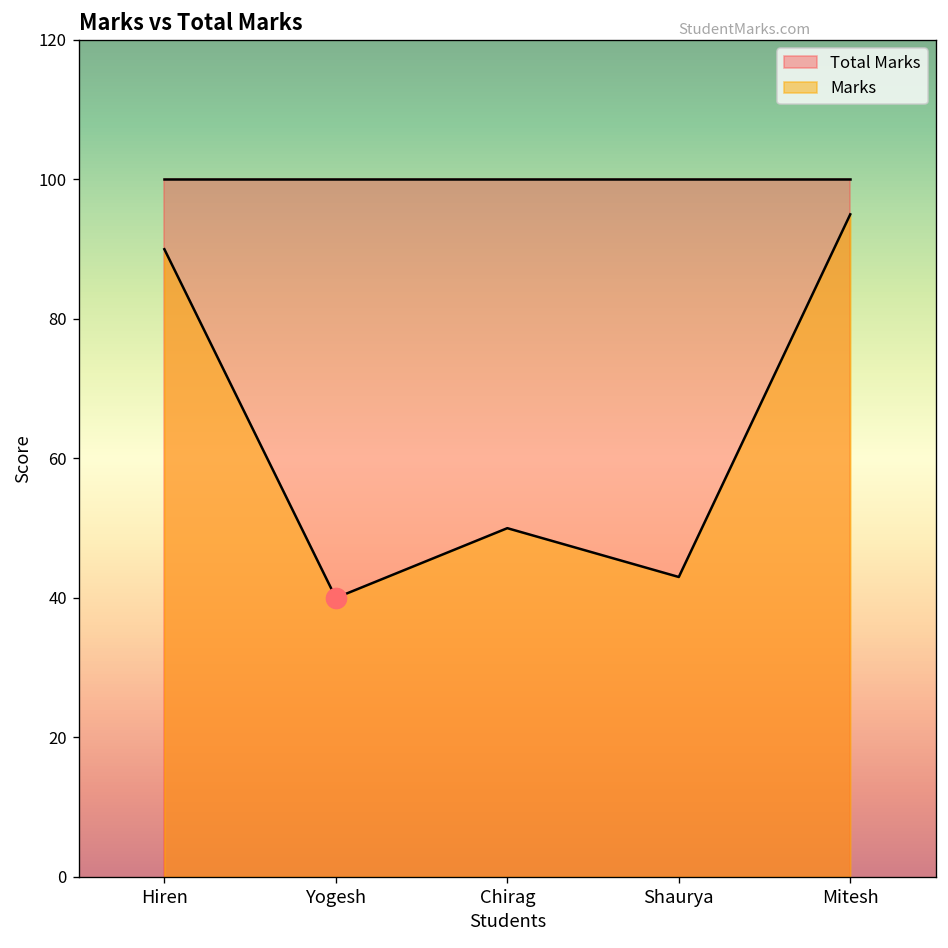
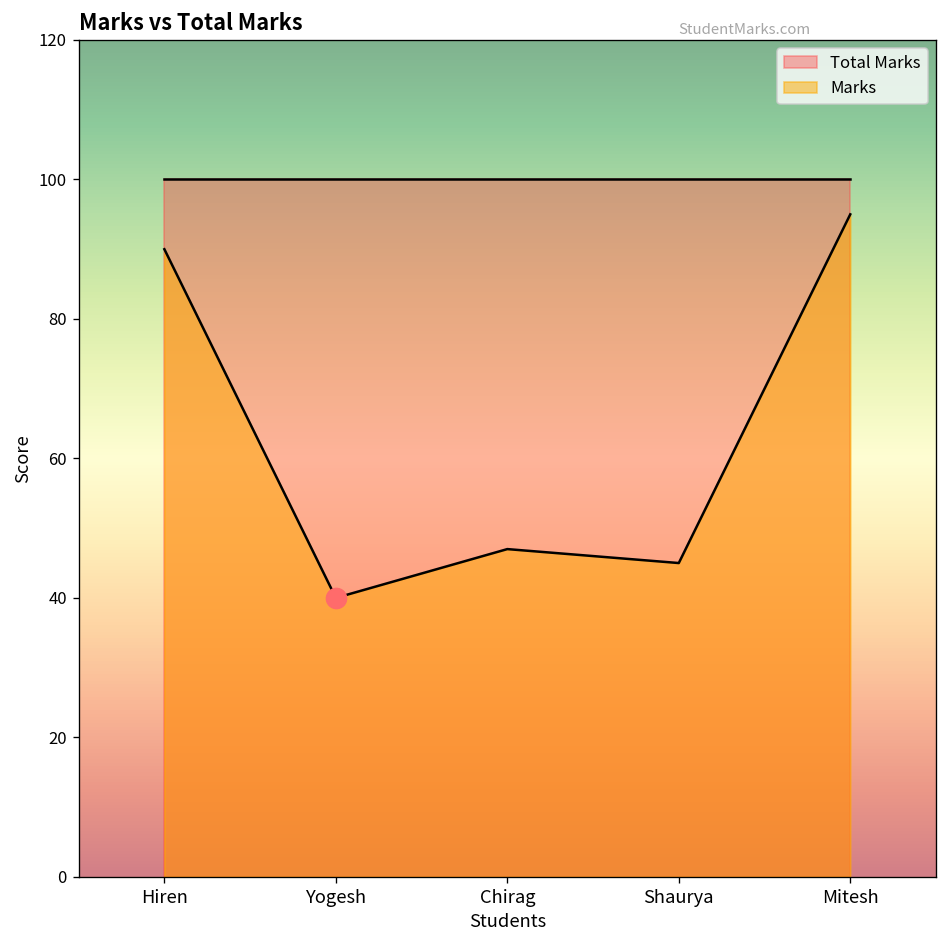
  {
    "Marks": {
      "Hiren": 90,
-     "Chirag": 50,
-     "Shaurya": 43,
+     "Chirag": 47,
+     "Shaurya": 45,
      "Mitesh": 95
    }
  }
